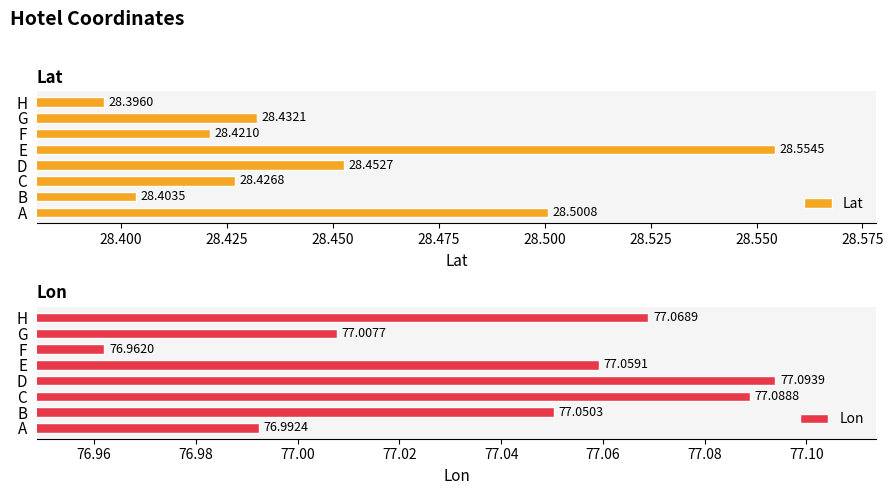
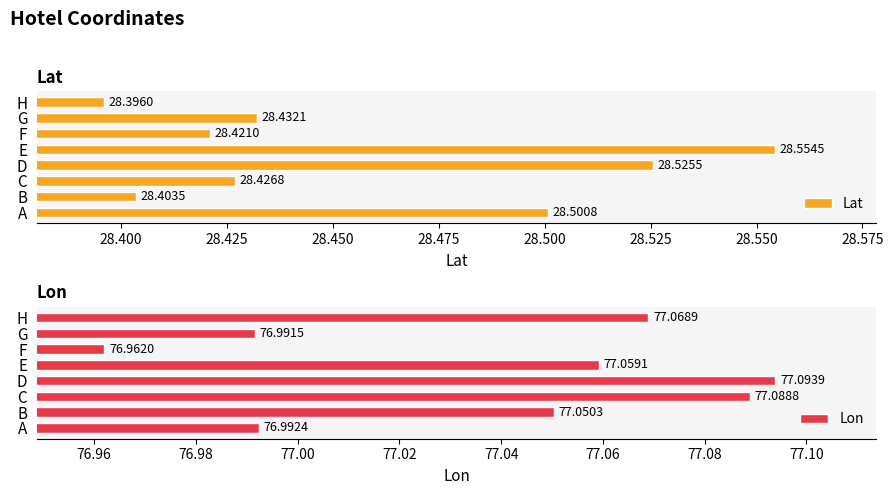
  {
    "Lat": {
      "H": 28.3960,
      "G": 28.4321,
      "F": 28.4210,
      "E": 28.5545,
-     "D": 28.4527,
+     "D": 28.5255,
      "C": 28.4268,
      "B": 28.4035,
      "A": 28.5008
    },
    "Lon": {
      "H": 77.0689,
-     "G": 77.0077,
+     "G": 76.9915,
      "F": 76.9620,
      "E": 77.0591,
      "D": 77.0939,
      "C": 77.0888,
      "B": 77.0503,
      "A": 76.9924
    }
  }
